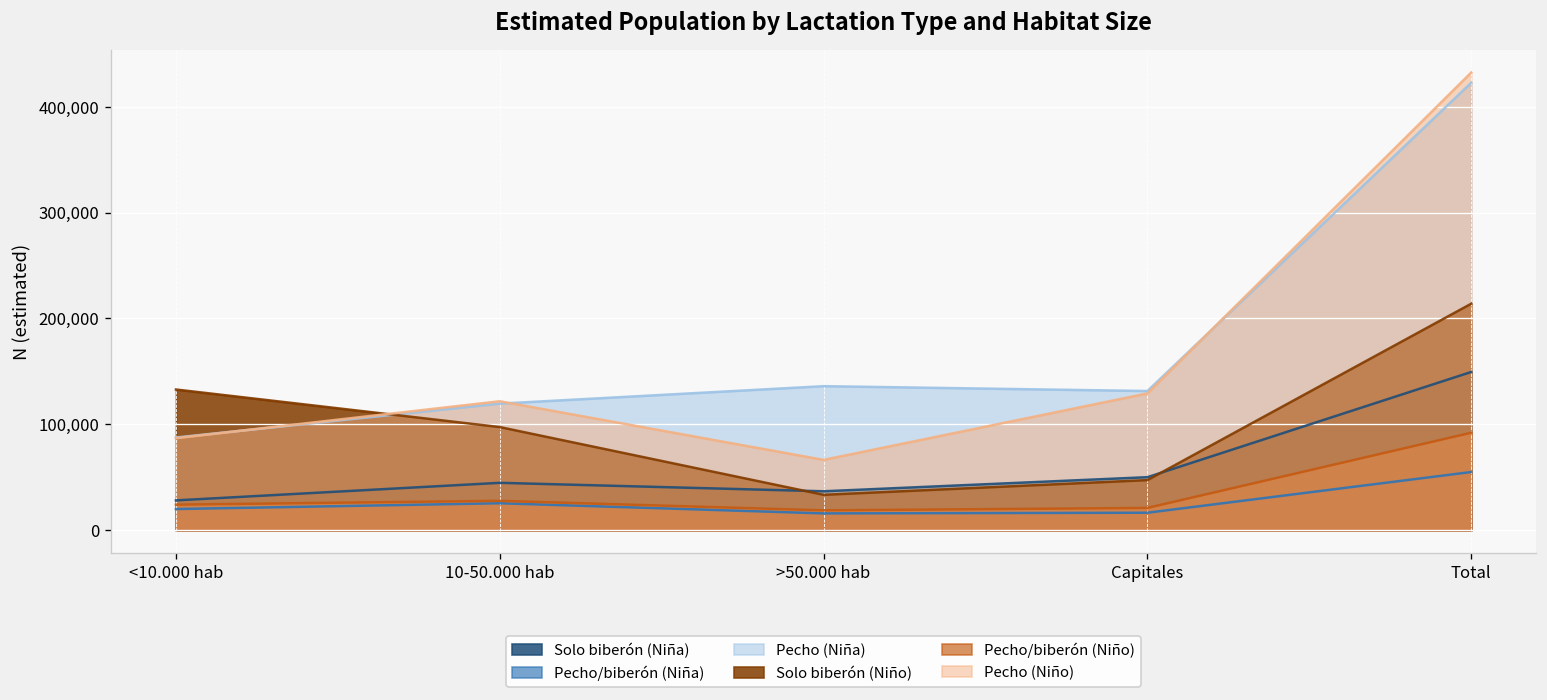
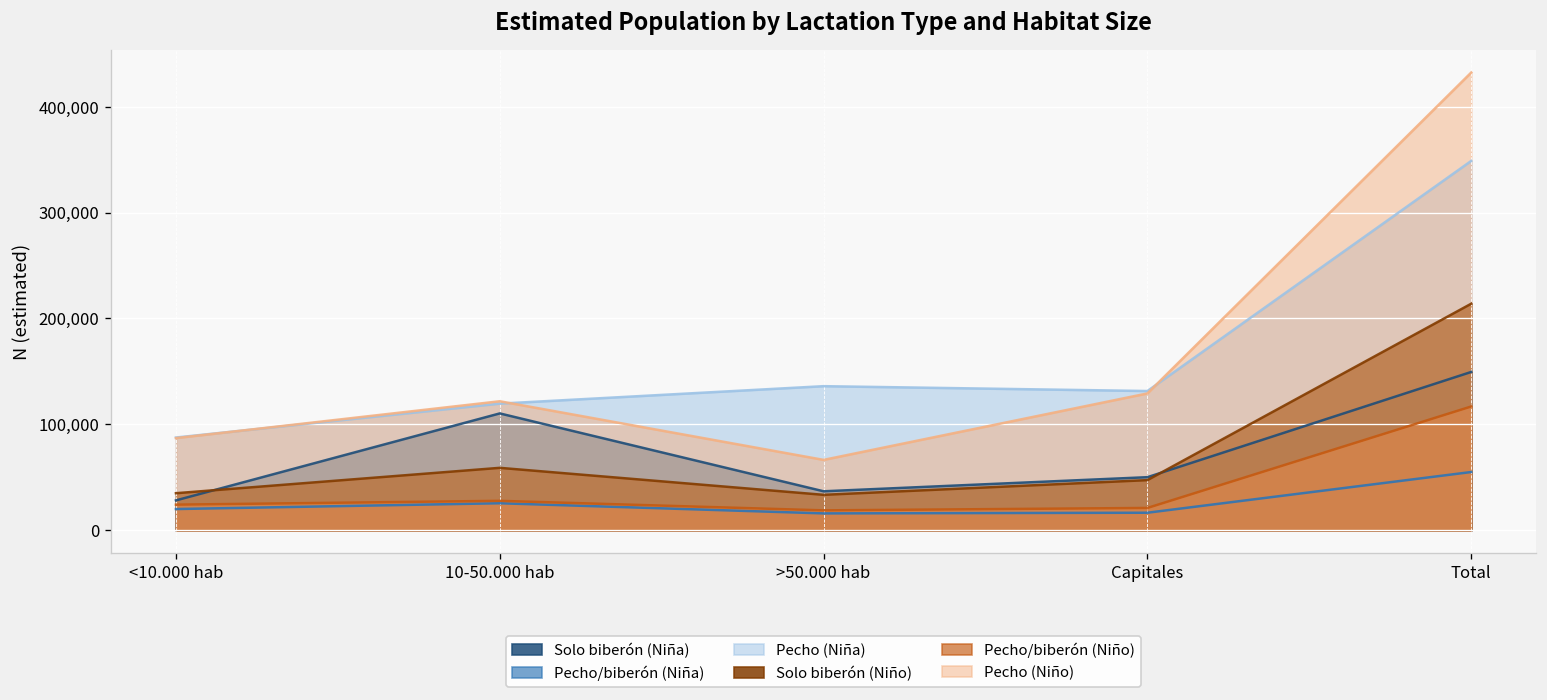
  {
    "Solo biberón (Niña)": {
      "<10.000 hab": "30,000",
-     "10-50.000 hab": "40,000",
+     "10-50.000 hab": "110,000",
      ">50.000 hab": "40,000",
      "Total": "150,000"
    },
    "Pecho/biberón (Niña)": {
      "<10.000 hab": "20,000",
      ">50.000 hab": "20,000",
      "Capitales": "20,000",
      "Total": "60,000"
    },
    "Pecho (Niña)": {
      ">50.000 hab": "140,000",
-     "Total": "420,000"
+     "Total": "350,000"
    },
    "Solo biberón (Niño)": {
-     "<10.000 hab": "130,000",
-     "10-50.000 hab": "100,000",
+     "<10.000 hab": "40,000",
+     "10-50.000 hab": "60,000",
      ">50.000 hab": "30,000",
      "Total": "210,000"
    },
    "Pecho/biberón (Niño)": {
      "<10.000 hab": "20,000",
      ">50.000 hab": "20,000",
      "Capitales": "20,000",
-     "Total": "90,000"
+     "Total": "120,000"
    },
    "Pecho (Niño)": {
      ">50.000 hab": "70,000",
      "Total": "430,000"
    }
  }
